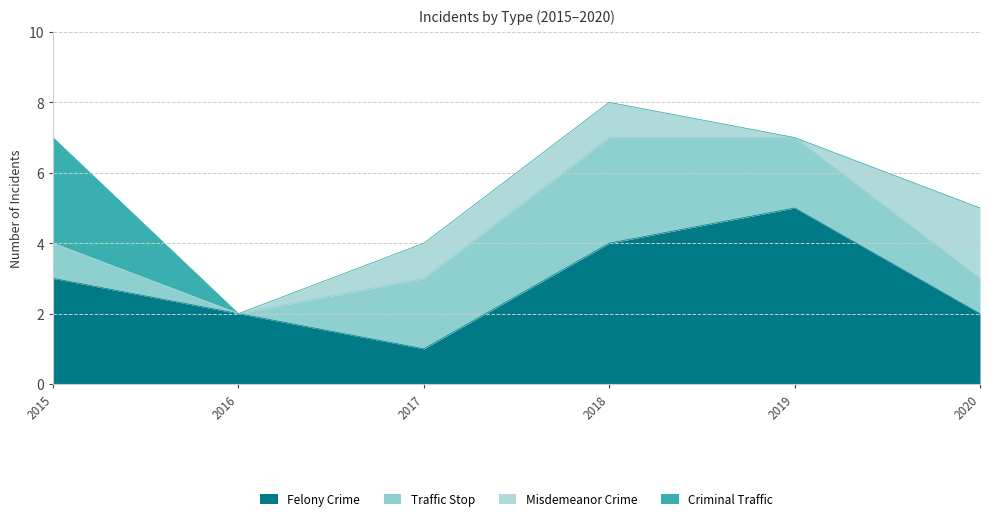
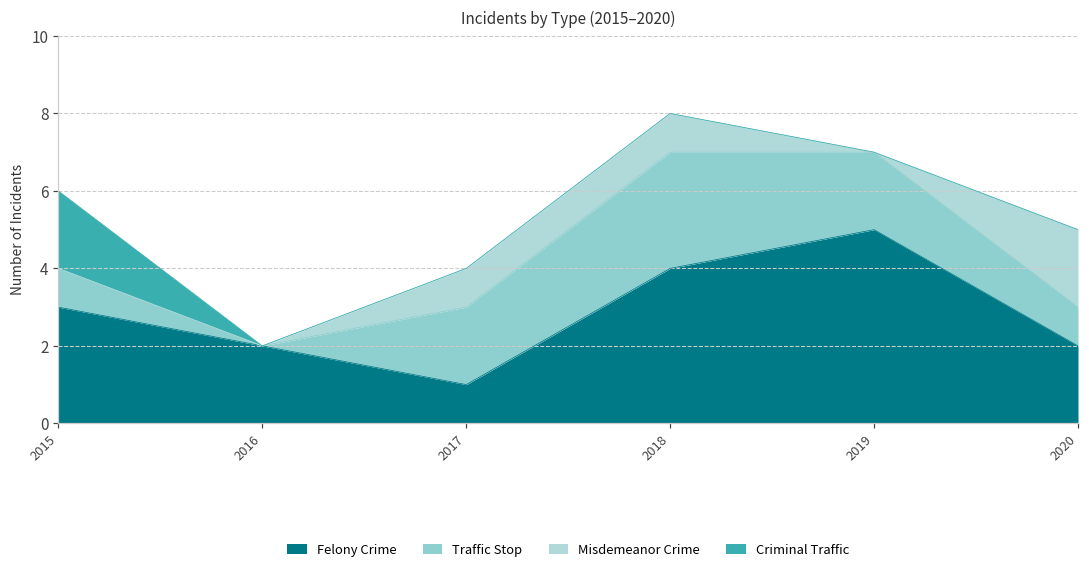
  {
    "Felony Crime": {
      "2015": 3,
      "2017": 1,
      "2018": 4,
      "2019": 5,
      "2020": 2
    },
    "Criminal Traffic": {
-     "2015": 3
+     "2015": 2
    }
  }
